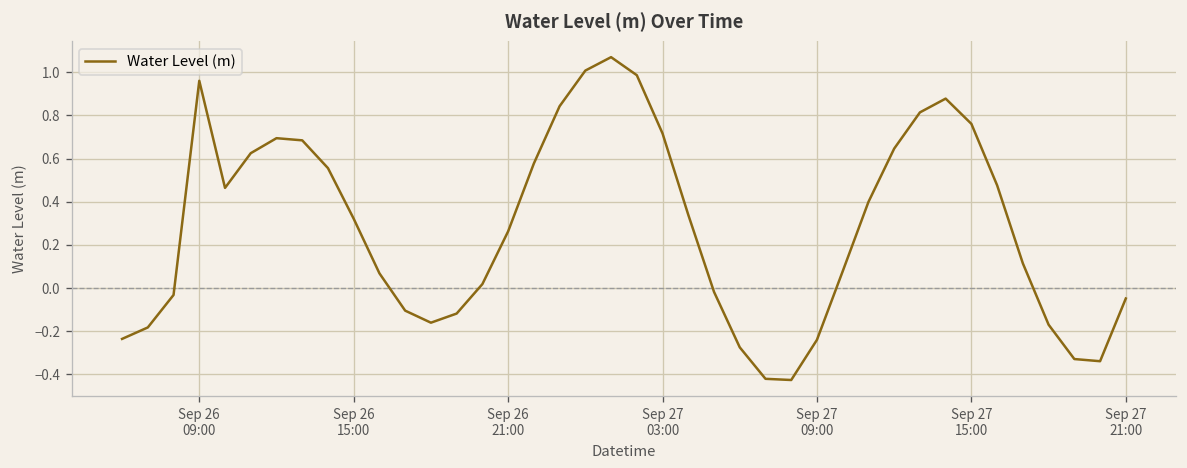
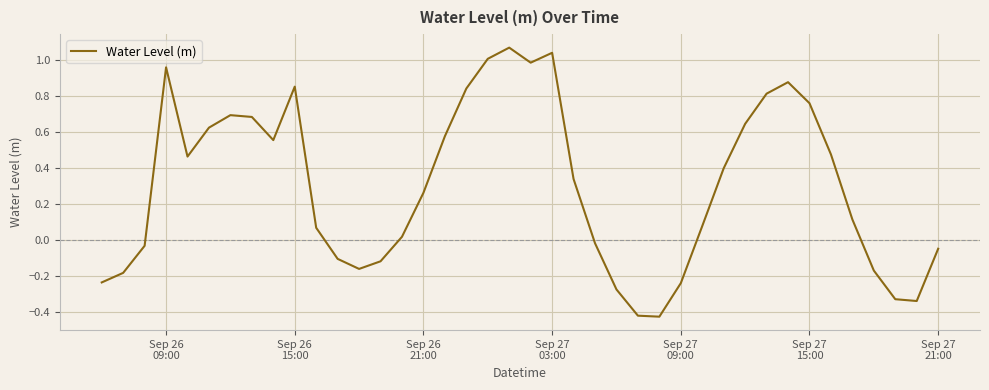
  {
    "Sep 26 09:00": 0.96,
-   "Sep 26 15:00": 0.32,
+   "Sep 26 15:00": 0.85,
    "Sep 26 21:00": 0.26,
-   "Sep 27 03:00": 0.72,
+   "Sep 27 03:00": 1.04,
    "Sep 27 09:00": -0.24,
    "Sep 27 15:00": 0.76,
    "Sep 27 21:00": -0.05
  }
